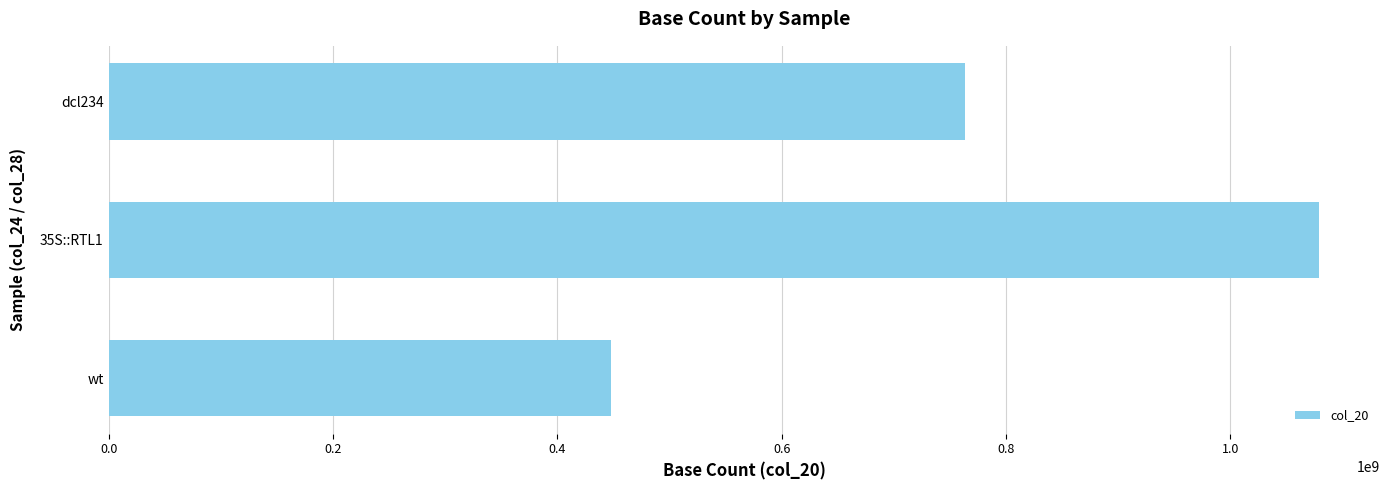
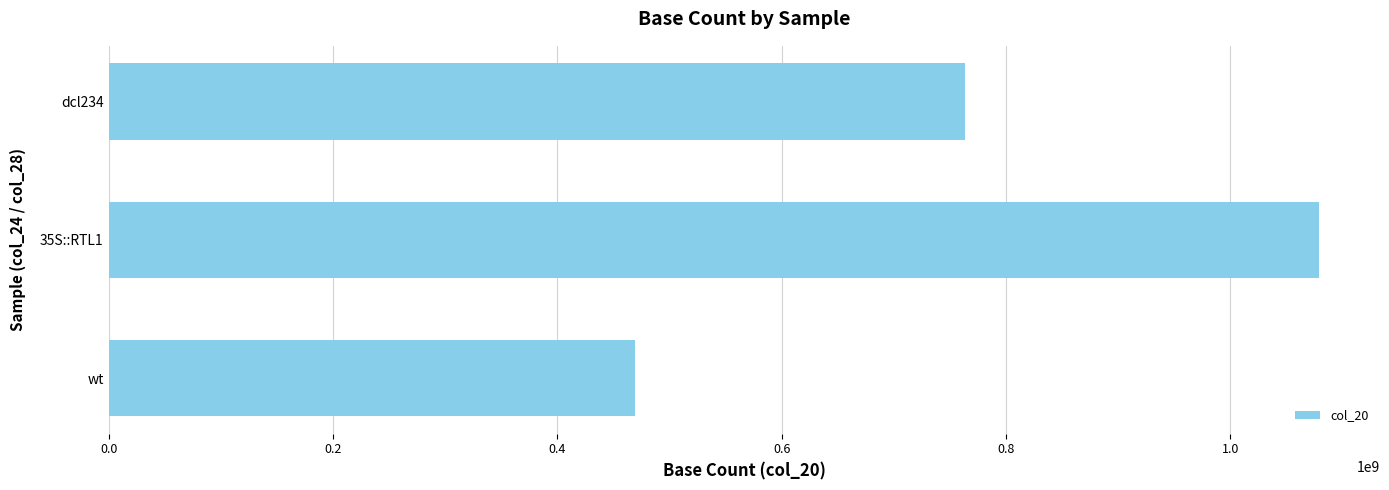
  {
    "dcl234": 763000000,
    "35S::RTL1": 1079000000,
-   "wt": 448000000
+   "wt": 470000000
  }
